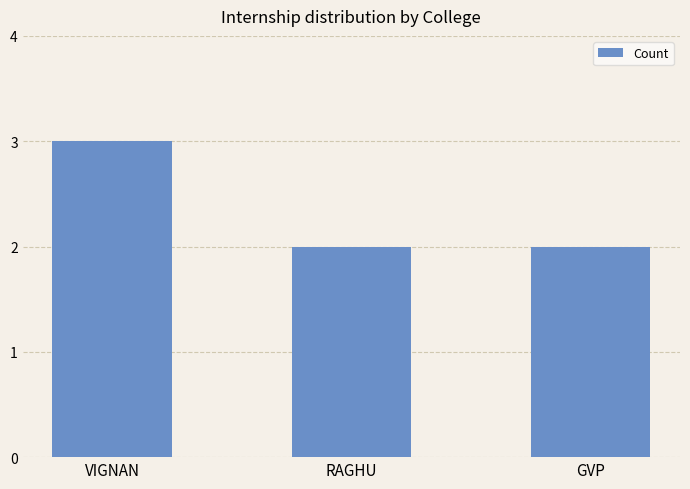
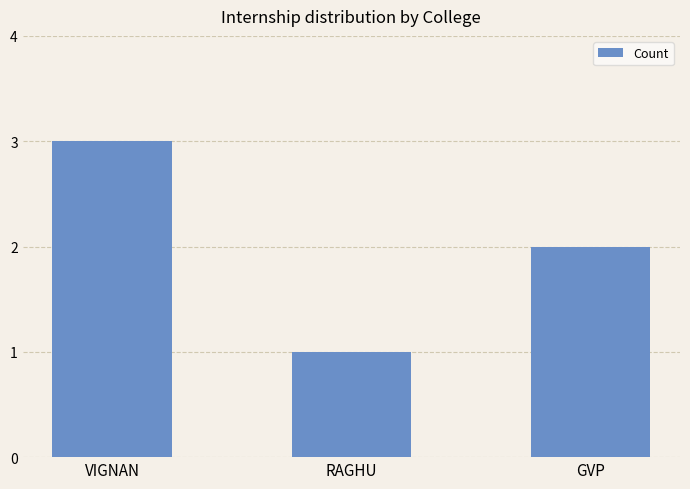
  {
    "VIGNAN": 3,
-   "RAGHU": 2,
+   "RAGHU": 1,
    "GVP": 2
  }
